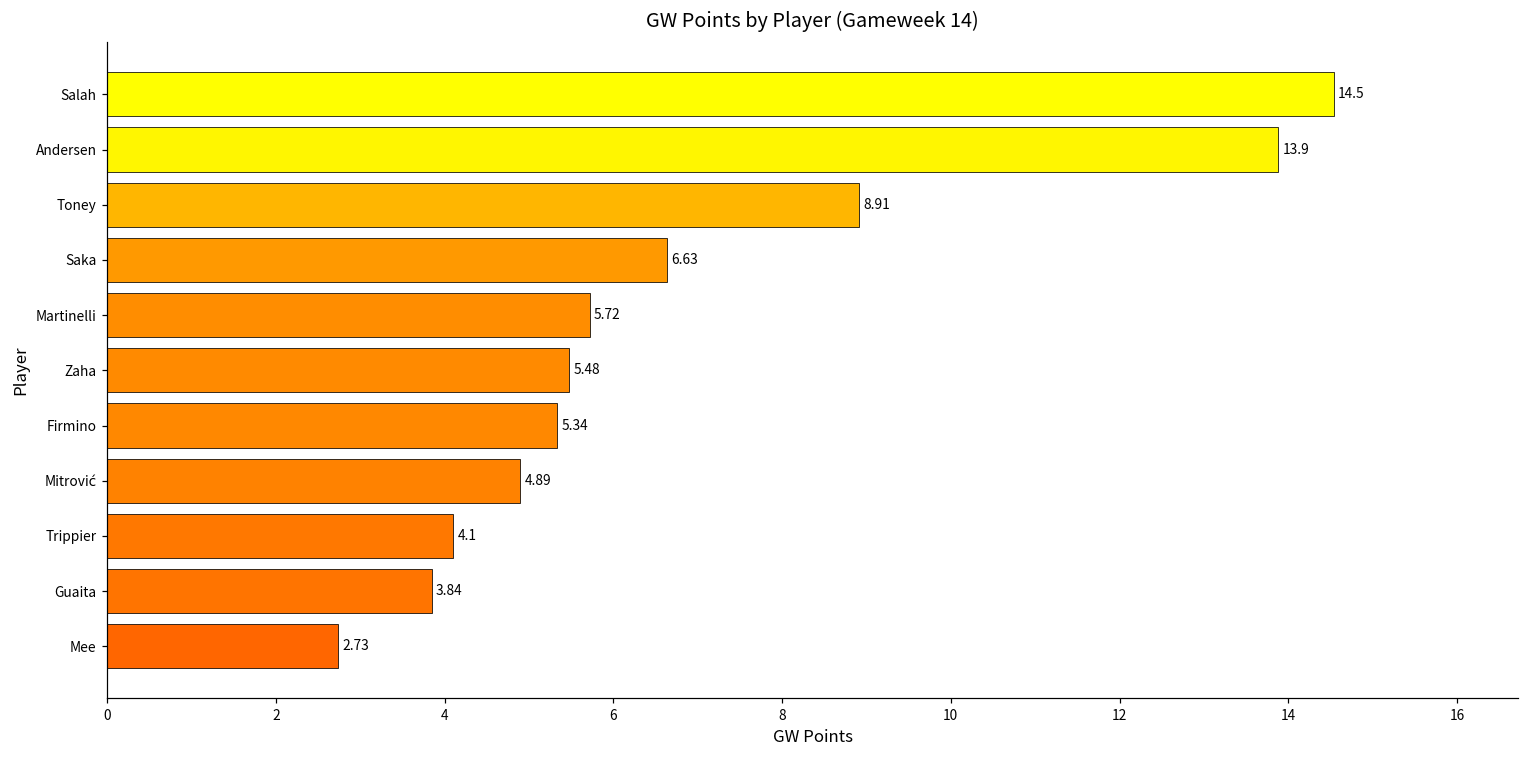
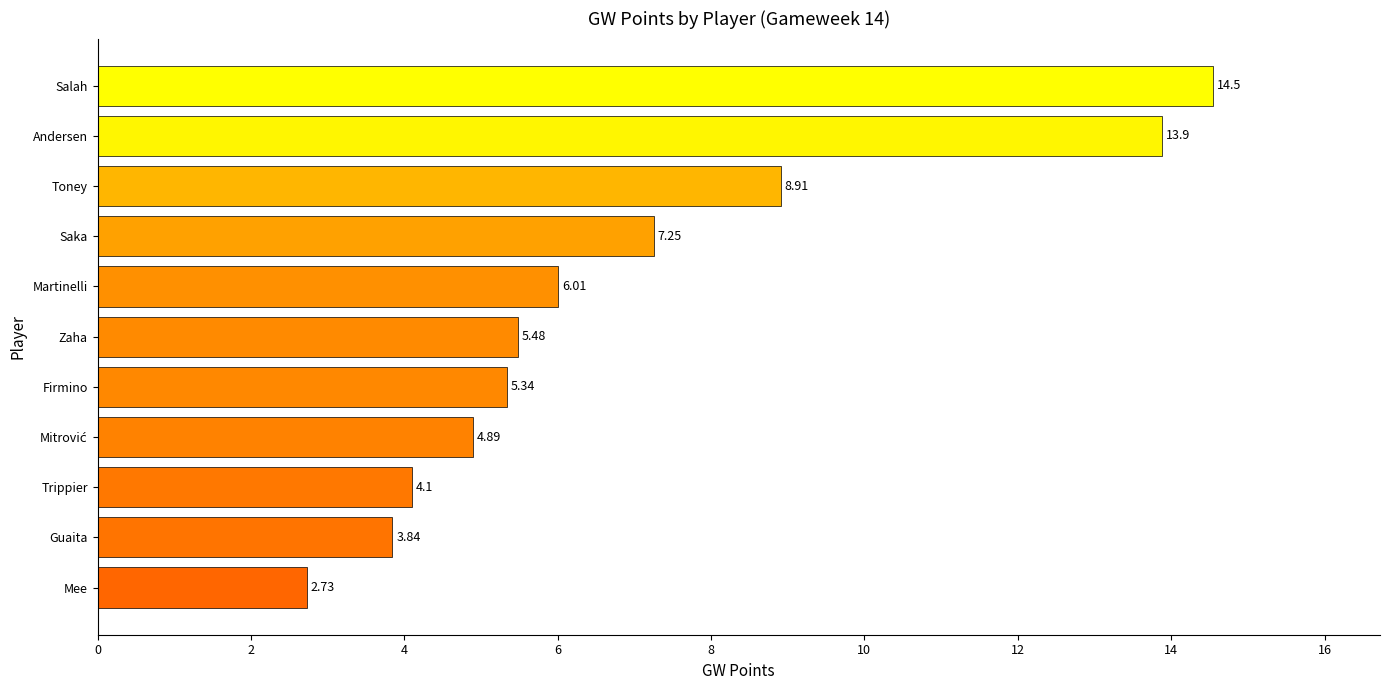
  {
    "Salah": 14.5,
    "Andersen": 13.9,
    "Toney": 8.91,
-   "Saka": 6.63,
-   "Martinelli": 5.72,
+   "Saka": 7.25,
+   "Martinelli": 6.01,
    "Zaha": 5.48,
    "Firmino": 5.34,
    "Mitrović": 4.89,
    "Trippier": 4.1,
    "Guaita": 3.84,
    "Mee": 2.73
  }
